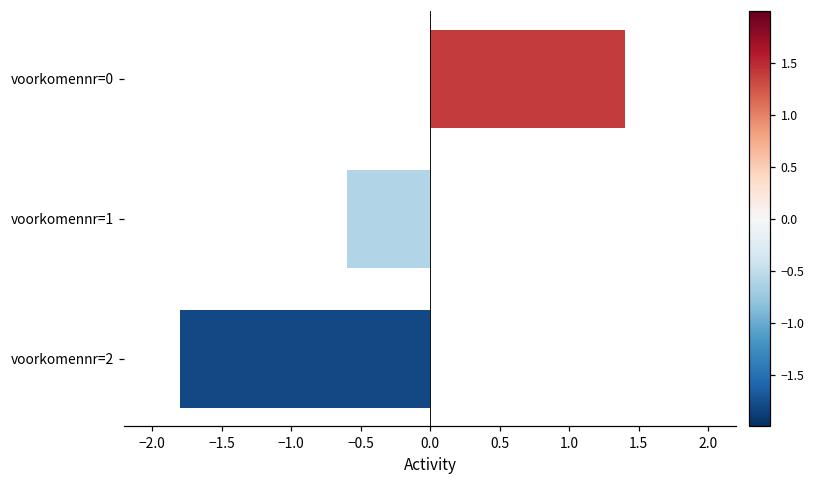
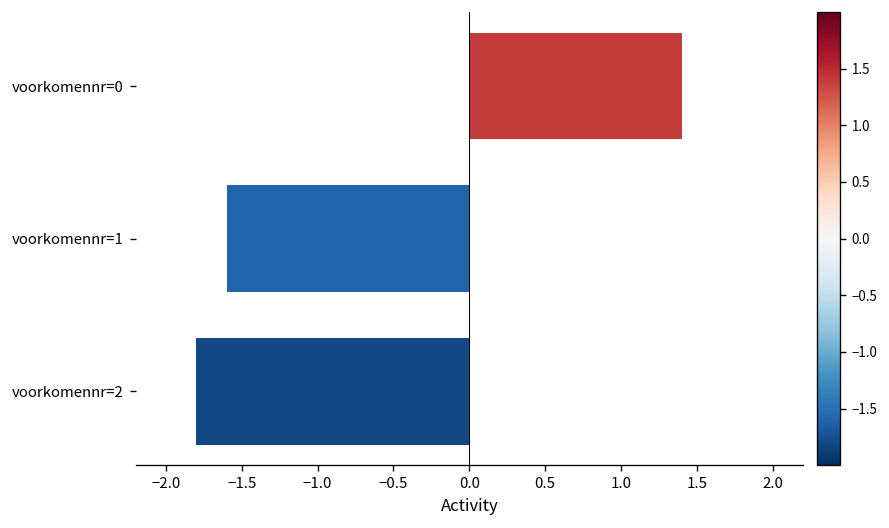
  {
    "voorkomennr=0": 1.4,
-   "voorkomennr=1": -0.6,
+   "voorkomennr=1": -1.6,
    "voorkomennr=2": -1.8
  }
